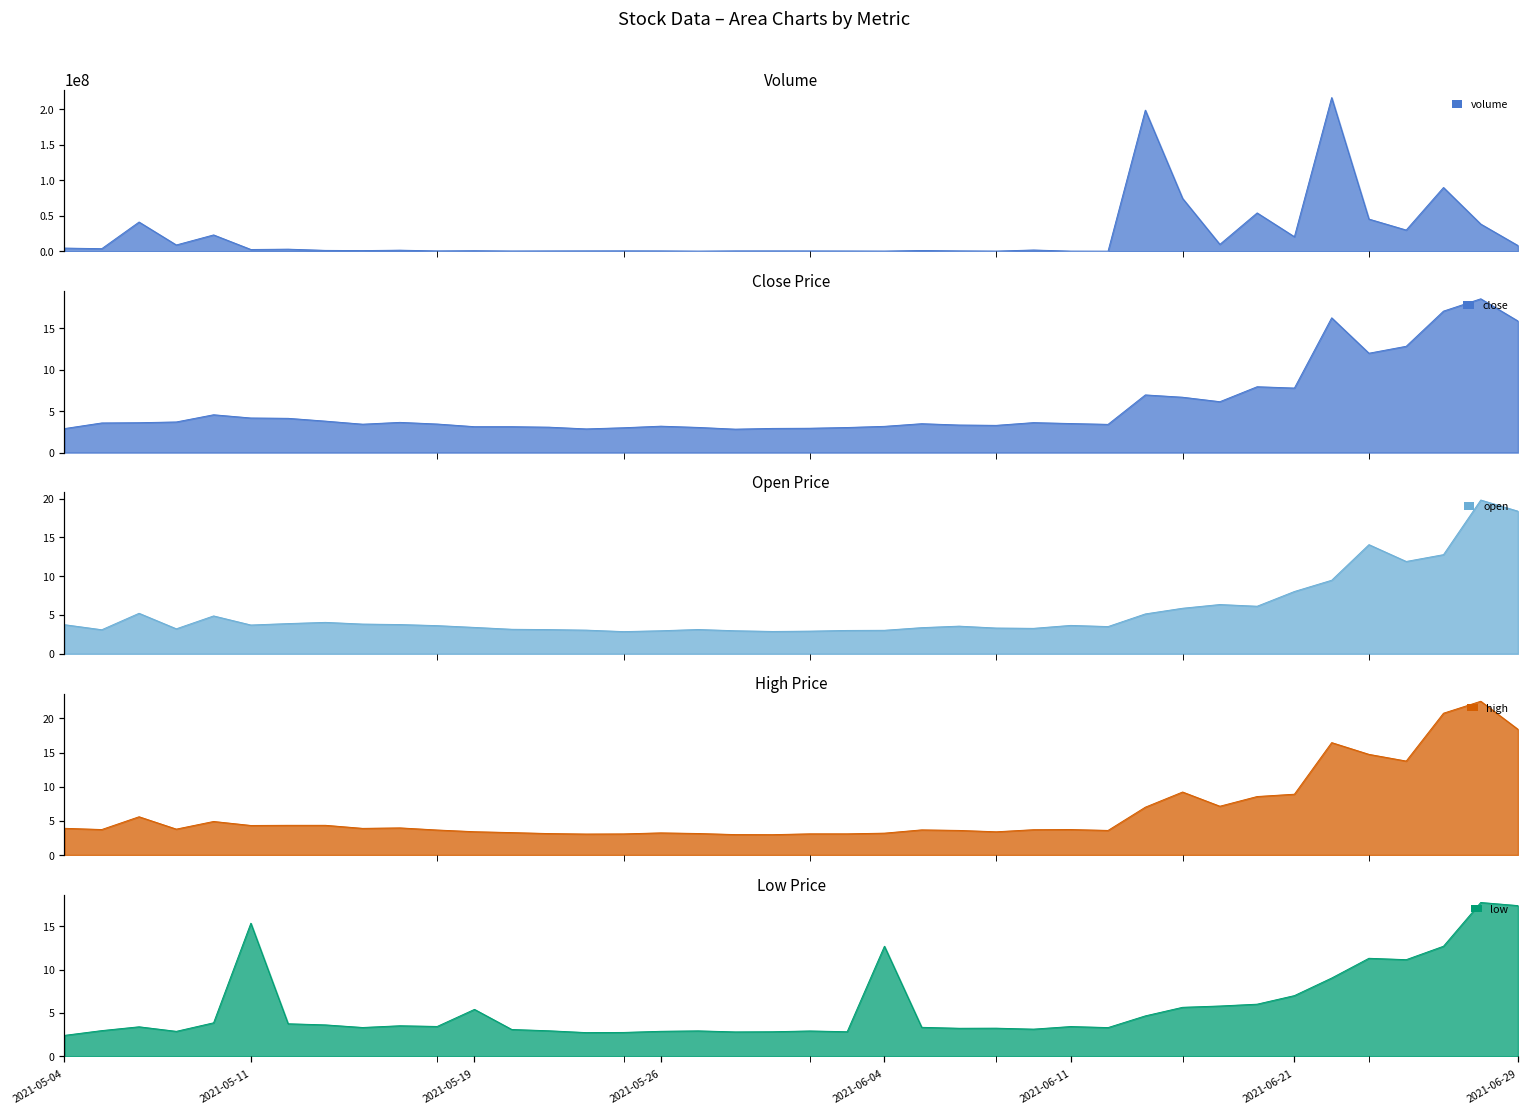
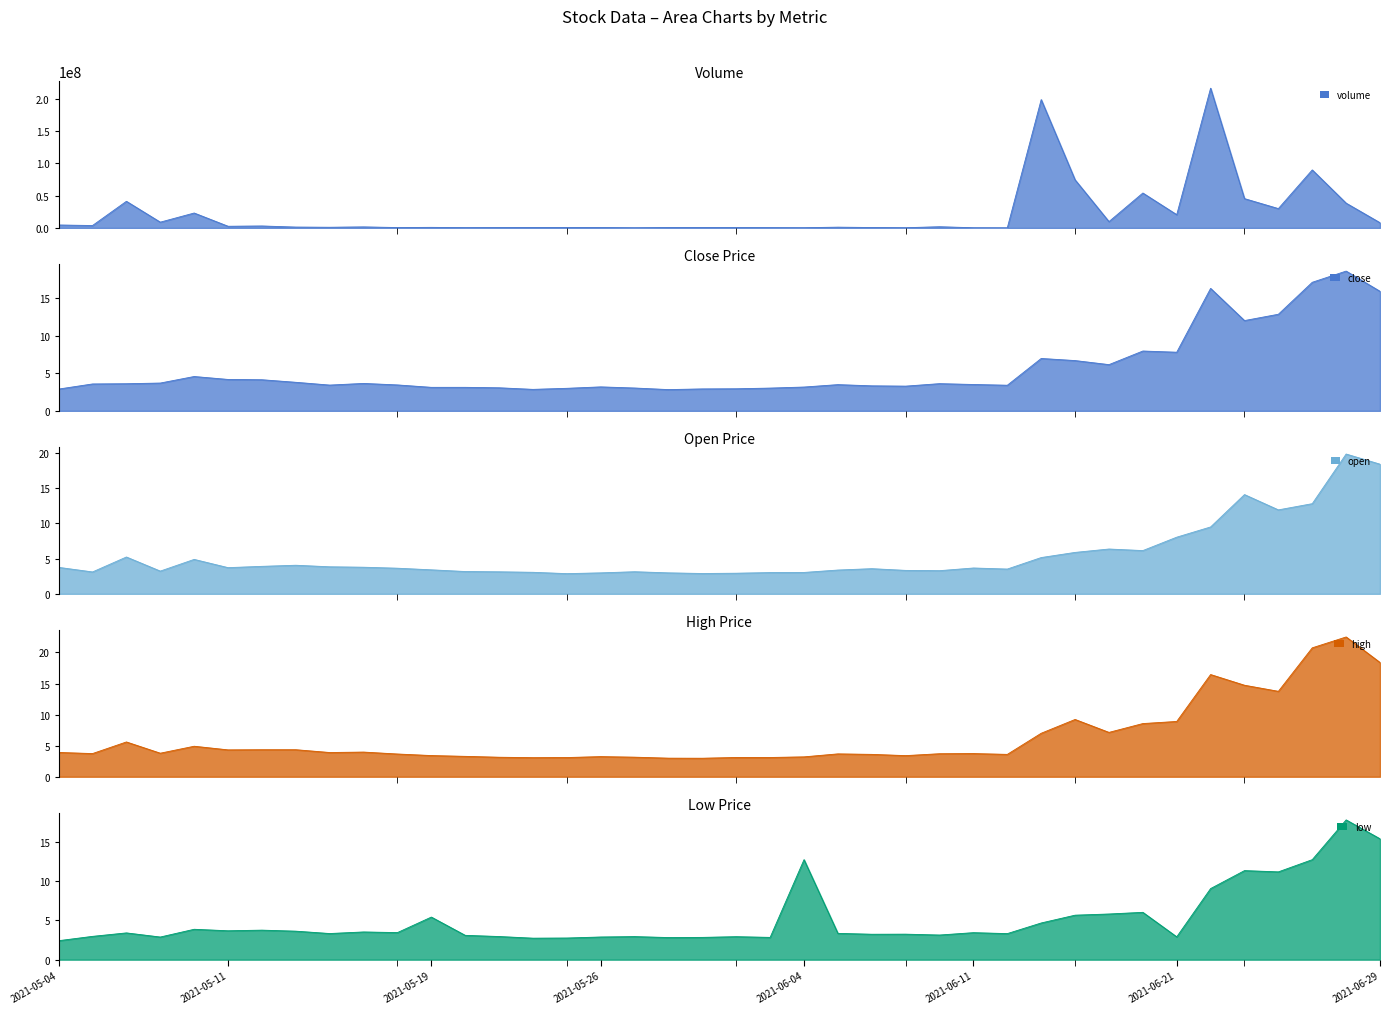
  {
    "Low Price": {
      "2021-05-04": 2,
-     "2021-05-11": 15,
+     "2021-05-11": 4,
      "2021-05-19": 5,
      "2021-05-26": 3,
      "2021-06-04": 13,
      "2021-06-11": 3,
-     "2021-06-21": 7,
-     "2021-06-29": 17
+     "2021-06-21": 3,
+     "2021-06-29": 15
    }
  }
